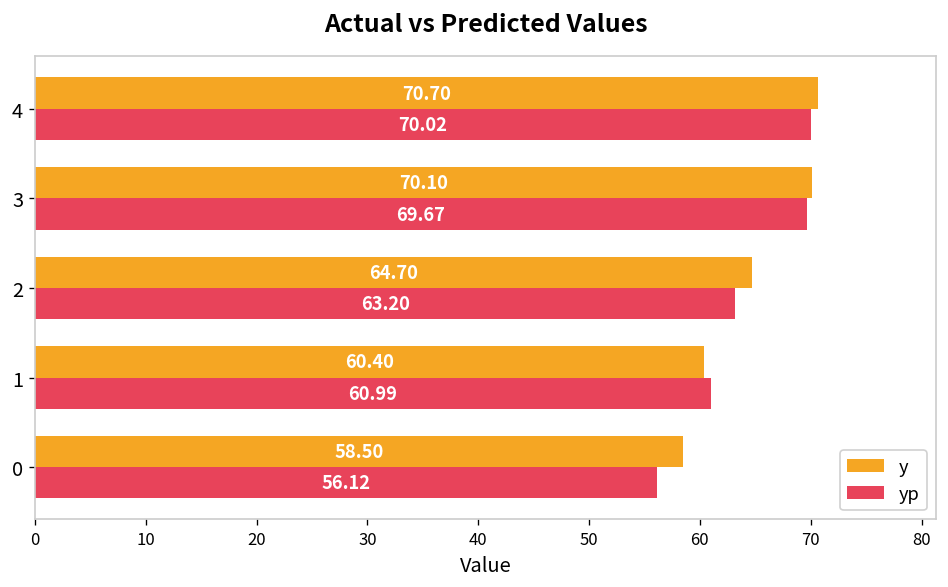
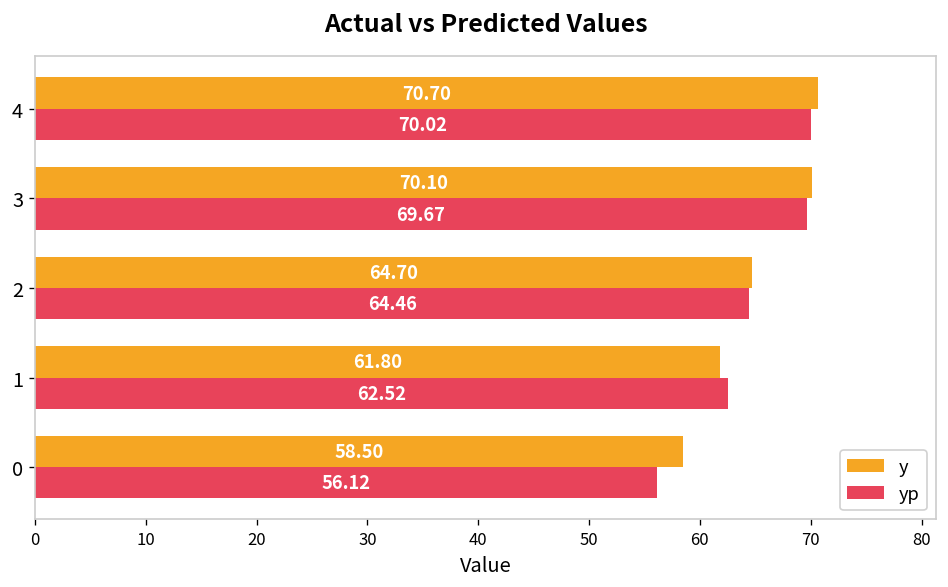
  {
    "y": {
      "4": 70.70,
      "3": 70.10,
      "2": 64.70,
-     "1": 60.40,
+     "1": 61.80,
      "0": 58.50
    },
    "yp": {
      "4": 70.02,
      "3": 69.67,
-     "2": 63.20,
-     "1": 60.99,
+     "2": 64.46,
+     "1": 62.52,
      "0": 56.12
    }
  }
